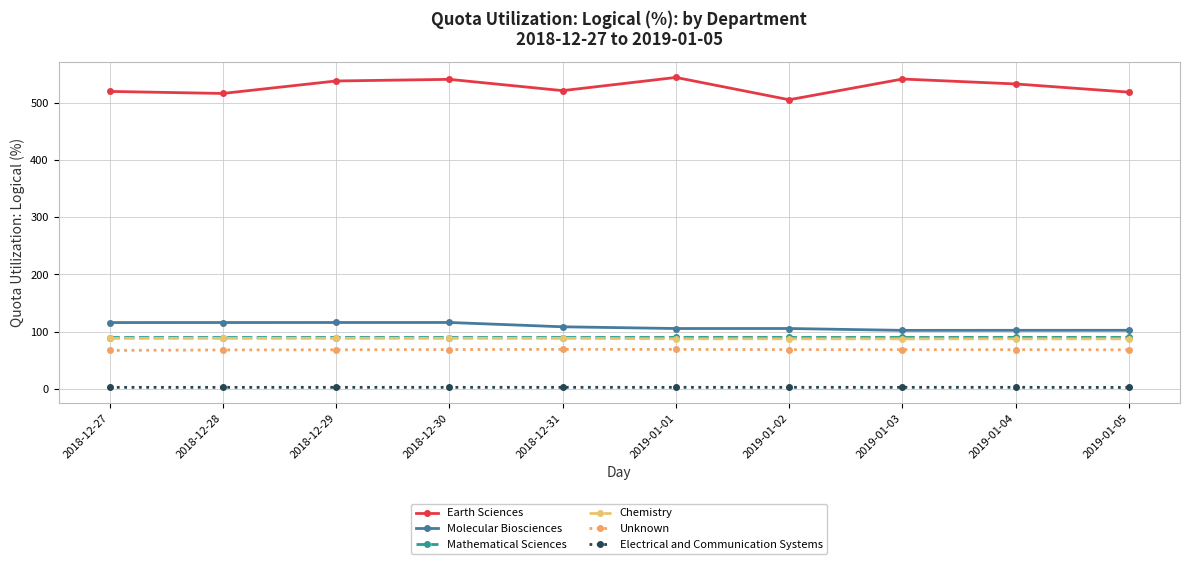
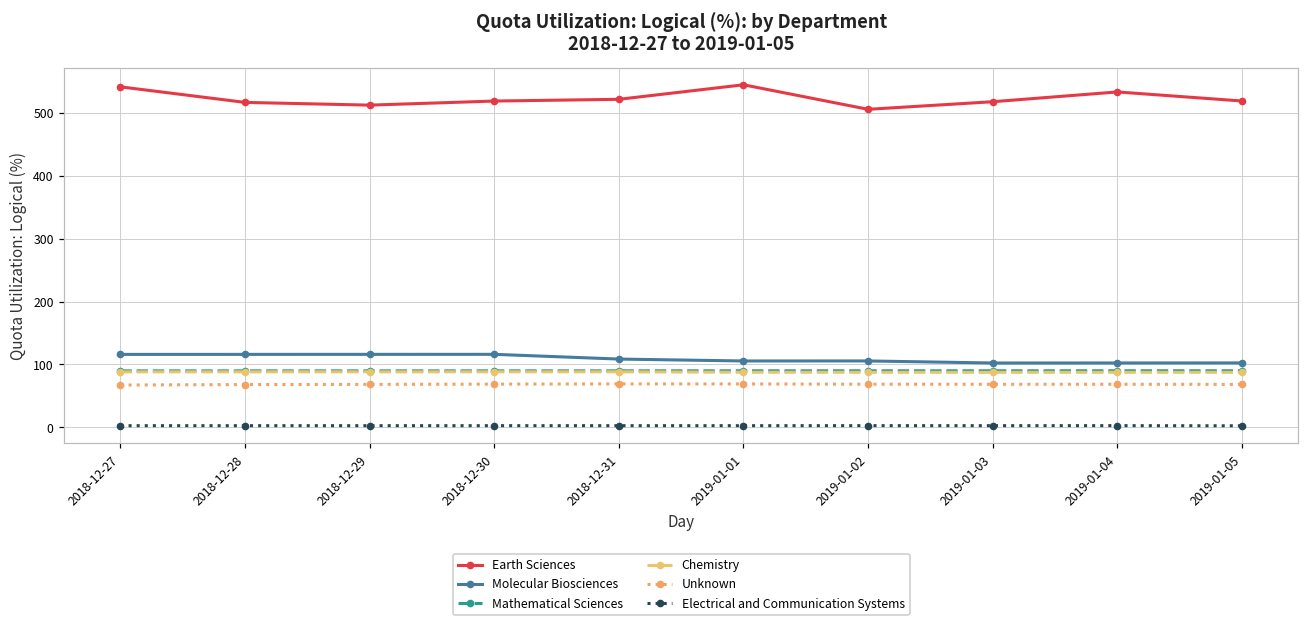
  {
    "Earth Sciences": {
-     "2018-12-27": 520,
+     "2018-12-27": 540,
      "2018-12-28": 520,
-     "2018-12-29": 540,
-     "2018-12-30": 540,
+     "2018-12-29": 510,
+     "2018-12-30": 520,
      "2018-12-31": 520,
      "2019-01-01": 540,
      "2019-01-02": 510,
-     "2019-01-03": 540,
+     "2019-01-03": 520,
      "2019-01-04": 530,
      "2019-01-05": 520
    },
    "Electrical and Communication Systems": {
      "2018-12-27": 0,
      "2018-12-28": 0,
      "2018-12-29": 0,
      "2018-12-30": 0,
      "2018-12-31": 0,
      "2019-01-01": 0,
      "2019-01-02": 0,
      "2019-01-03": 0,
      "2019-01-04": 0,
      "2019-01-05": 0
    }
  }
